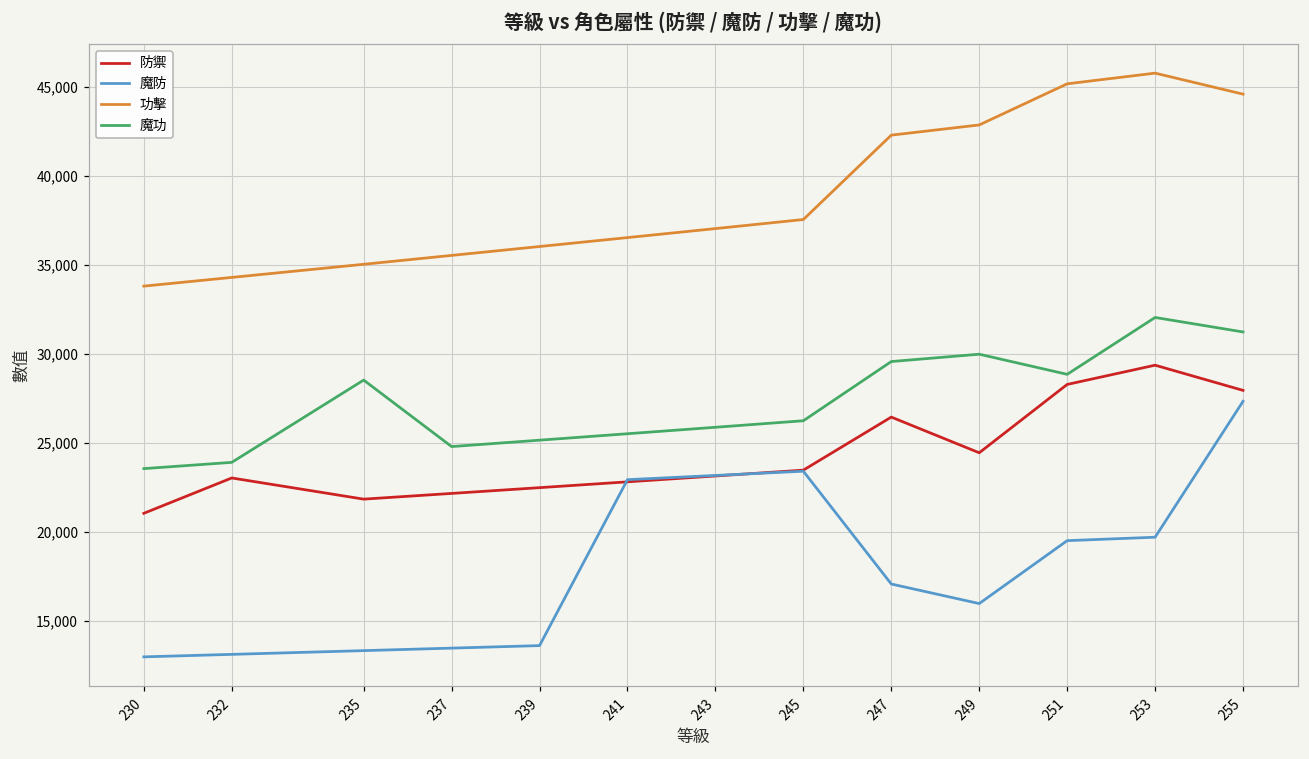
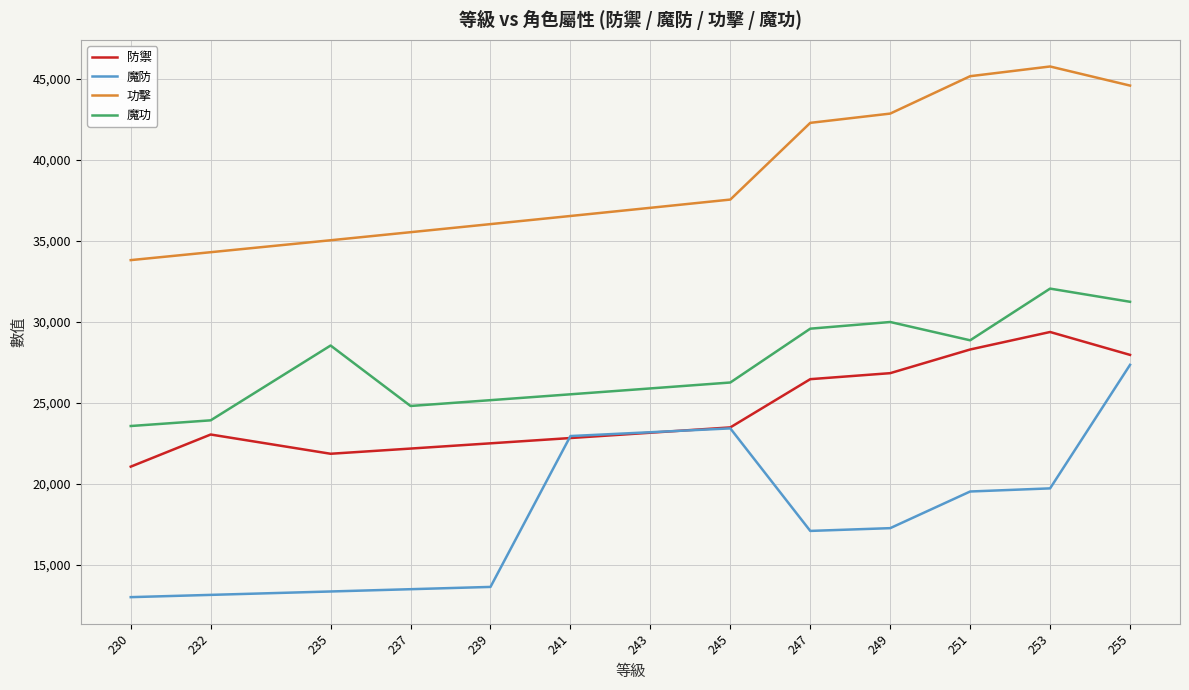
  {
    "防禦": {
      "230": "21,100",
      "232": "23,000",
      "235": "21,900",
      "237": "22,200",
      "239": "22,500",
      "247": "26,500",
-     "249": "24,500",
+     "249": "26,800",
      "251": "28,300",
      "253": "29,400",
      "255": "28,000"
    },
    "魔防": {
      "230": "13,000",
      "232": "13,100",
      "235": "13,300",
      "237": "13,500",
      "239": "13,600",
      "247": "17,100",
-     "249": "16,000",
+     "249": "17,300",
      "251": "19,500",
      "253": "19,700",
      "255": "27,300"
    },
    "功擊": {
      "230": "33,800",
      "232": "34,300",
      "235": "35,000",
      "237": "35,500",
      "239": "36,000",
      "241": "36,500",
      "243": "37,000",
      "245": "37,600",
      "247": "42,300",
      "249": "42,900",
      "251": "45,200",
      "253": "45,800",
      "255": "44,600"
    },
    "魔功": {
      "230": "23,600",
      "232": "23,900",
      "235": "28,500",
      "237": "24,800",
      "239": "25,200",
      "241": "25,500",
      "243": "25,900",
      "245": "26,300",
      "247": "29,600",
      "249": "30,000",
      "251": "28,900",
      "253": "32,100",
      "255": "31,200"
    }
  }
